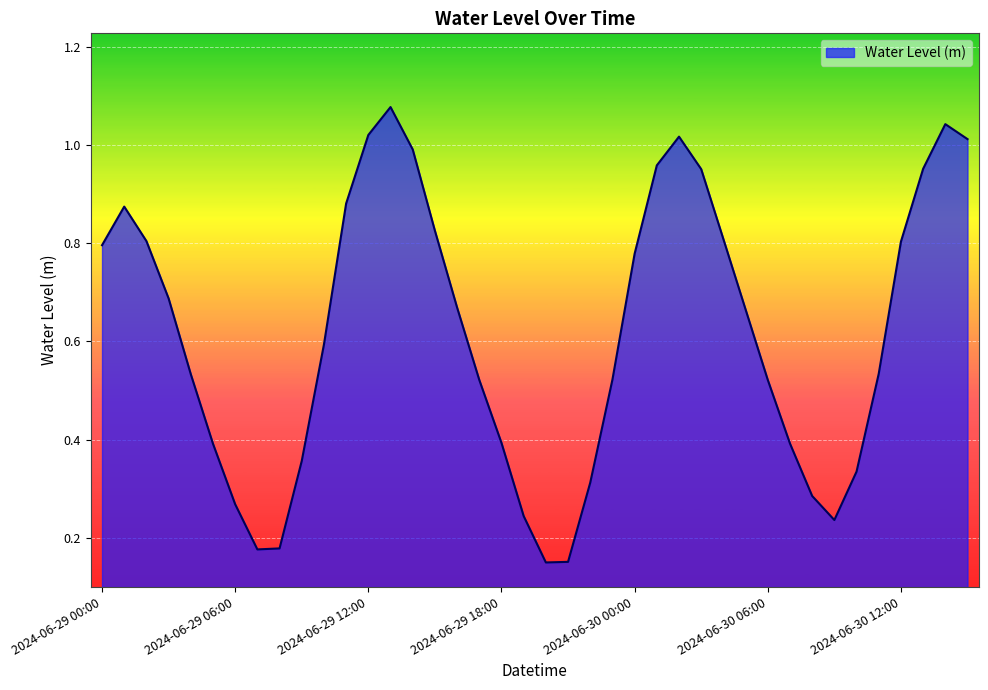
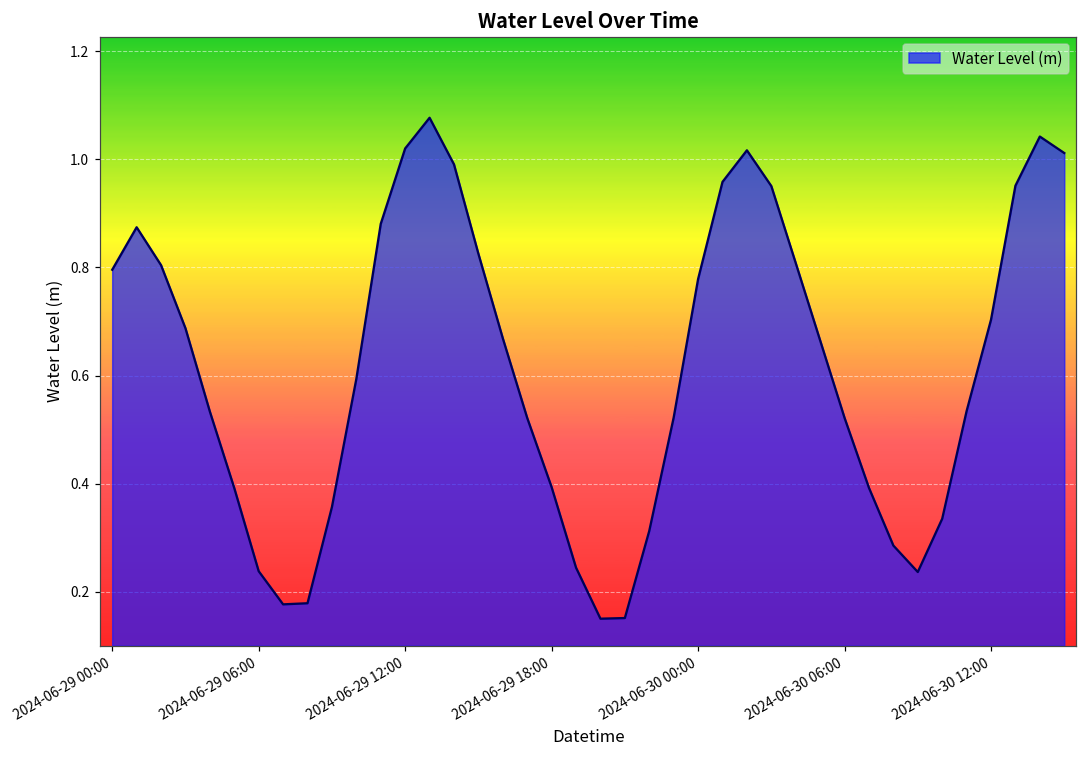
  {
    "2024-06-29 00:00": 0.80,
-   "2024-06-29 06:00": 0.27,
+   "2024-06-29 06:00": 0.24,
    "2024-06-29 12:00": 1.02,
    "2024-06-29 18:00": 0.39,
    "2024-06-30 00:00": 0.78,
    "2024-06-30 06:00": 0.52,
-   "2024-06-30 12:00": 0.80
+   "2024-06-30 12:00": 0.70
  }
